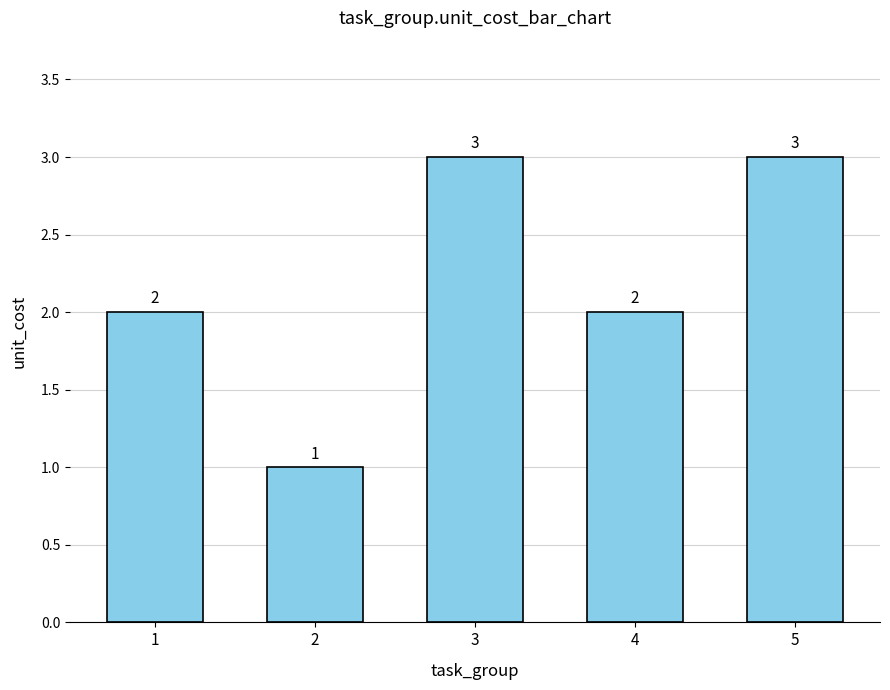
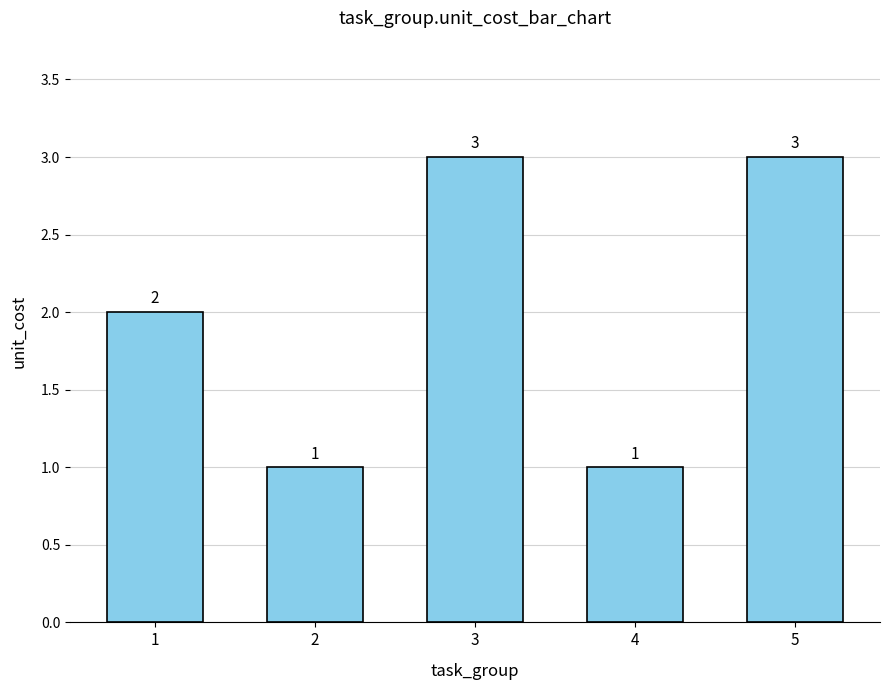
  {
    "1": 2,
    "2": 1,
    "3": 3,
-   "4": 2,
+   "4": 1,
    "5": 3
  }
